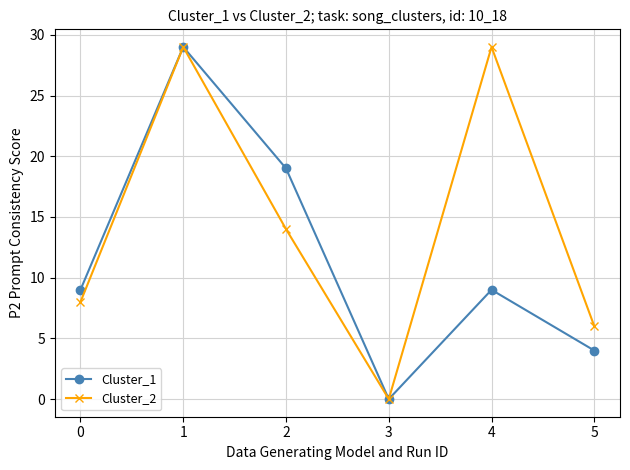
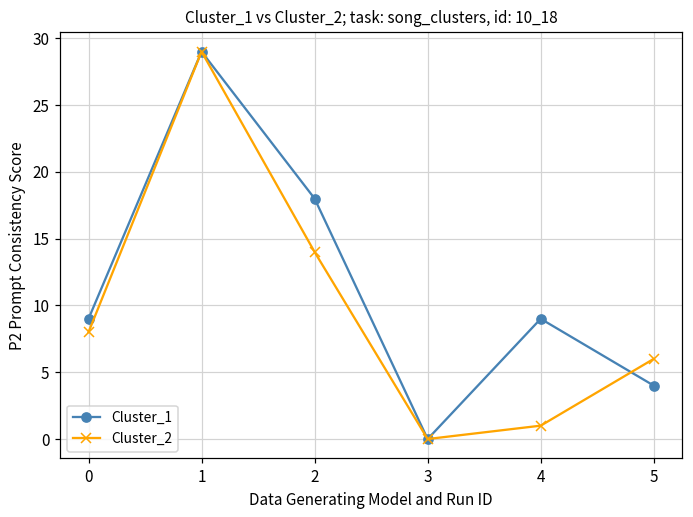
  {
    "Cluster_1": {
      "0": 9,
-     "2": 19,
+     "2": 18,
      "4": 9,
      "5": 4
    },
    "Cluster_2": {
      "0": 8,
      "2": 14,
-     "4": 29,
+     "4": 1,
      "5": 6
    }
  }
